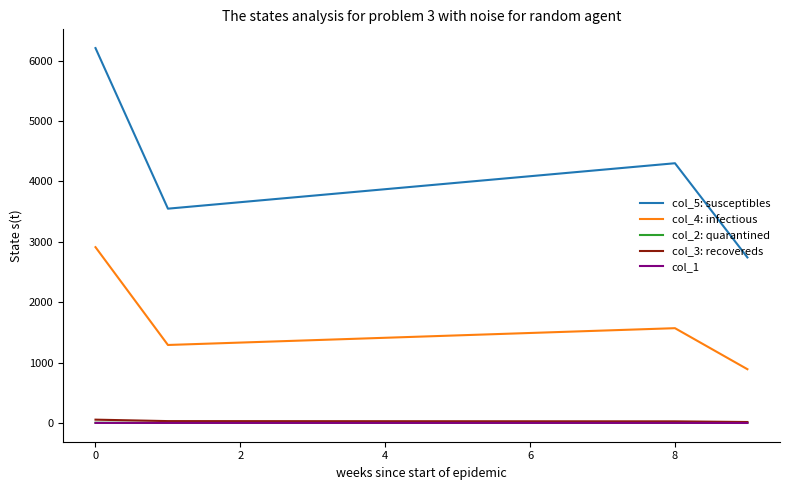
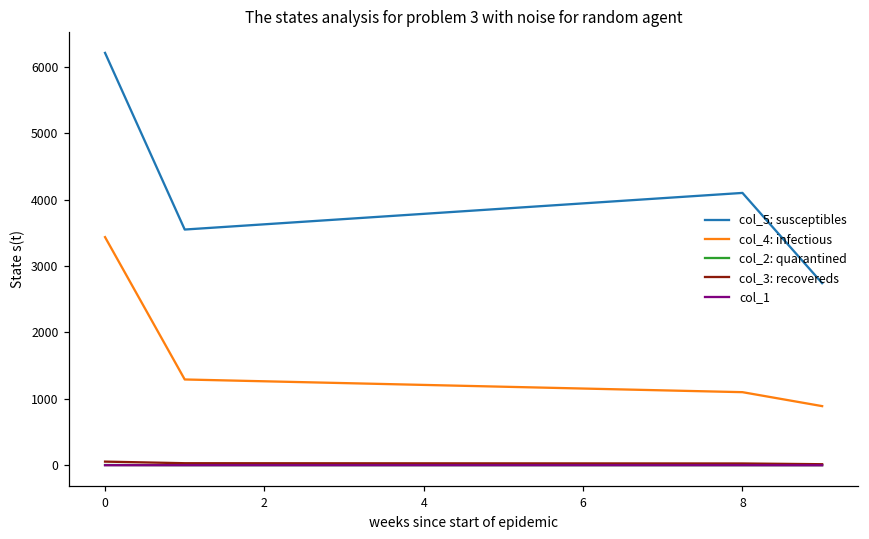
  {
    "col_5: susceptibles": {
      "0": 6200,
-     "8": 4300
+     "8": 4100
    },
    "col_4: infectious": {
-     "0": 2900,
-     "8": 1600
+     "0": 3400,
+     "8": 1100
    },
    "col_1": {
      "0": 0
    },
    "col_3: recovereds": {
      "0": 100
    }
  }
